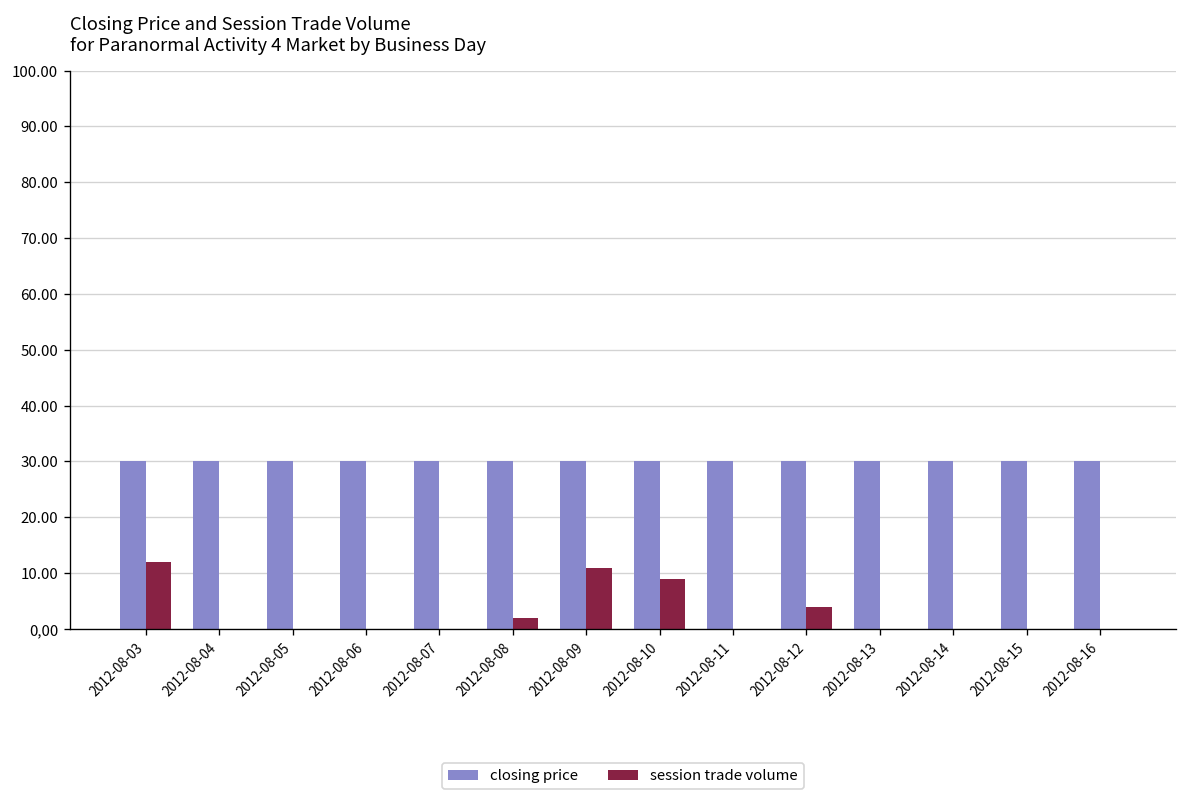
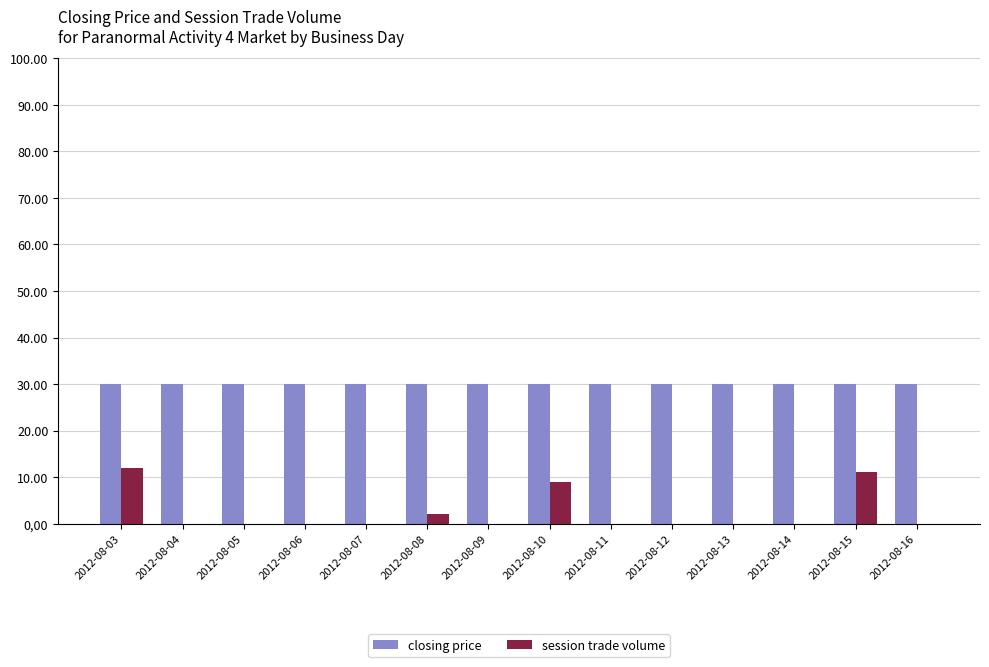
  {
    "closing price": {
      "2012-08-03": 30,
      "2012-08-04": 30,
      "2012-08-05": 30,
      "2012-08-06": 30,
      "2012-08-07": 30,
      "2012-08-08": 30,
      "2012-08-09": 30,
      "2012-08-10": 30,
      "2012-08-11": 30,
      "2012-08-12": 30,
      "2012-08-13": 30,
      "2012-08-14": 30,
      "2012-08-15": 30,
      "2012-08-16": 30
    },
    "session trade volume": {
      "2012-08-03": 12,
      "2012-08-04": 0,
      "2012-08-05": 0,
      "2012-08-06": 0,
      "2012-08-07": 0,
      "2012-08-08": 2,
-     "2012-08-09": 11,
+     "2012-08-09": 0,
      "2012-08-10": 9,
      "2012-08-11": 0,
-     "2012-08-12": 4,
+     "2012-08-12": 0,
      "2012-08-13": 0,
      "2012-08-14": 0,
-     "2012-08-15": 0,
+     "2012-08-15": 11,
      "2012-08-16": 0
    }
  }
